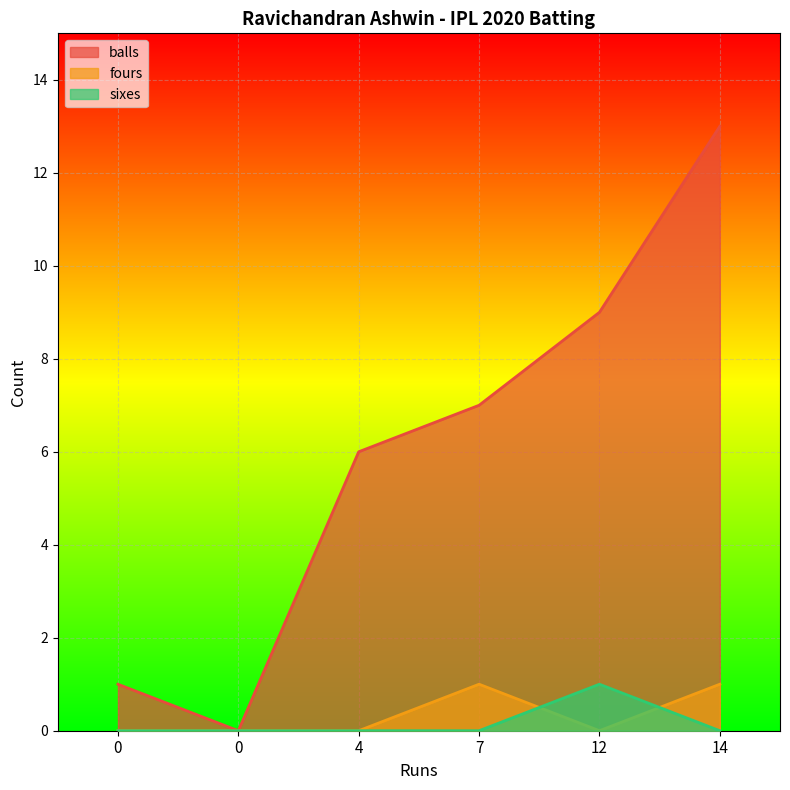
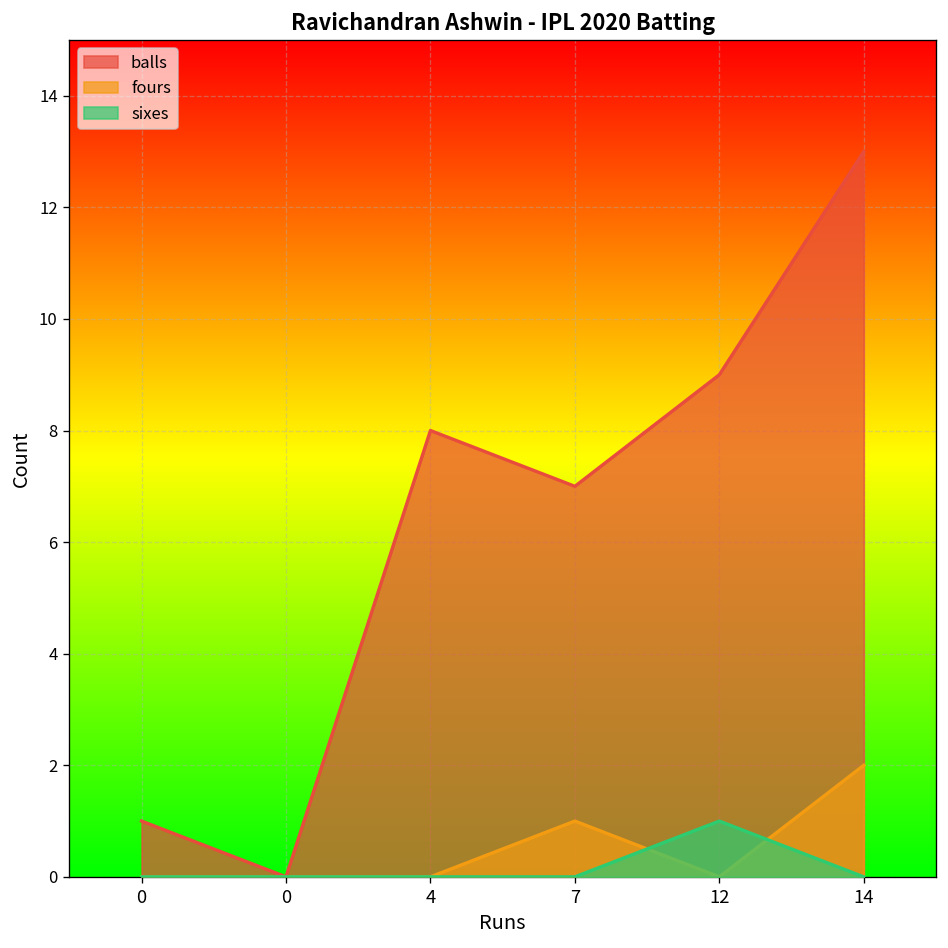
  {
    "balls": {
-     "4": 6,
+     "4": 8,
      "7": 7,
      "12": 9,
      "14": 13
    },
    "fours": {
      "7": 1,
      "12": 0,
-     "14": 1
+     "14": 2
    },
    "sixes": {
      "7": 0,
      "12": 1,
      "14": 0
    }
  }
